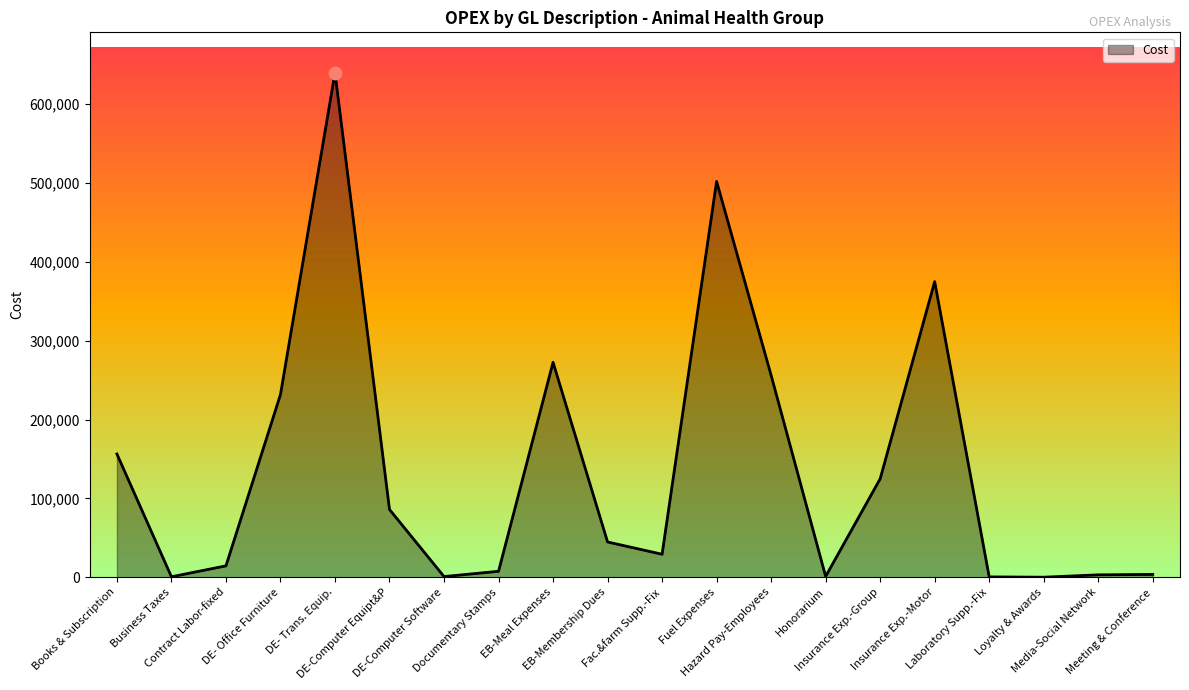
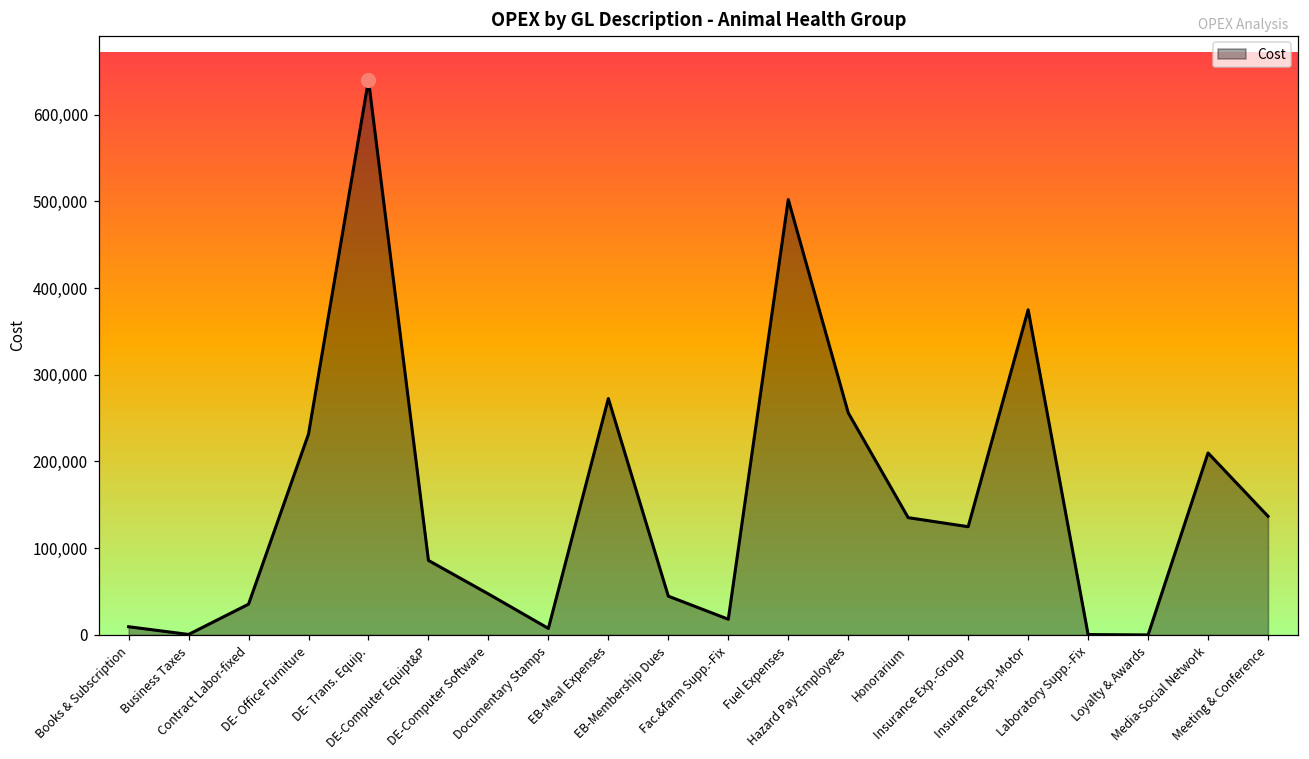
  {
    "Cost": {
-     "Books & Subscription": "160,000",
+     "Books & Subscription": "10,000",
      "Business Taxes": "0",
-     "Contract Labor-fixed": "10,000",
+     "Contract Labor-fixed": "40,000",
      "DE- Office Furniture": "230,000",
      "DE-Computer Equipt&P": "90,000",
-     "DE-Computer Software": "0",
+     "DE-Computer Software": "50,000",
      "Documentary Stamps": "10,000",
      "EB-Meal Expenses": "270,000",
      "EB-Membership Dues": "40,000",
-     "Fac.&farm Supp.-Fix": "30,000",
+     "Fac.&farm Supp.-Fix": "20,000",
      "Fuel Expenses": "500,000",
      "Hazard Pay-Employees": "260,000",
-     "Honorarium": "0",
+     "Honorarium": "140,000",
      "Insurance Exp.-Group": "120,000",
      "Insurance Exp.-Motor": "370,000",
      "Laboratory Supp.-Fix": "0",
      "Loyalty & Awards": "0",
-     "Media-Social Network": "0",
-     "Meeting & Conference": "0"
+     "Media-Social Network": "210,000",
+     "Meeting & Conference": "140,000"
    }
  }
